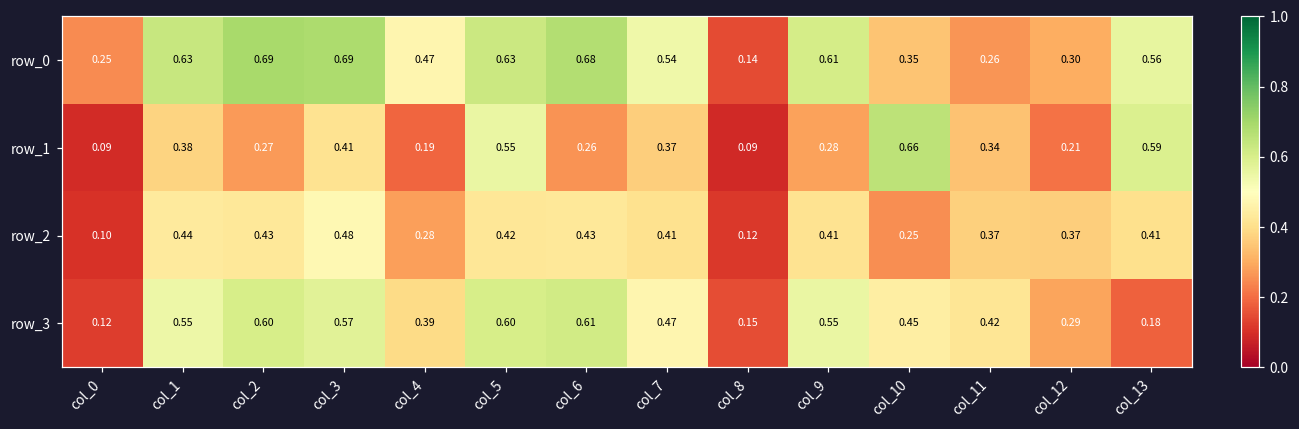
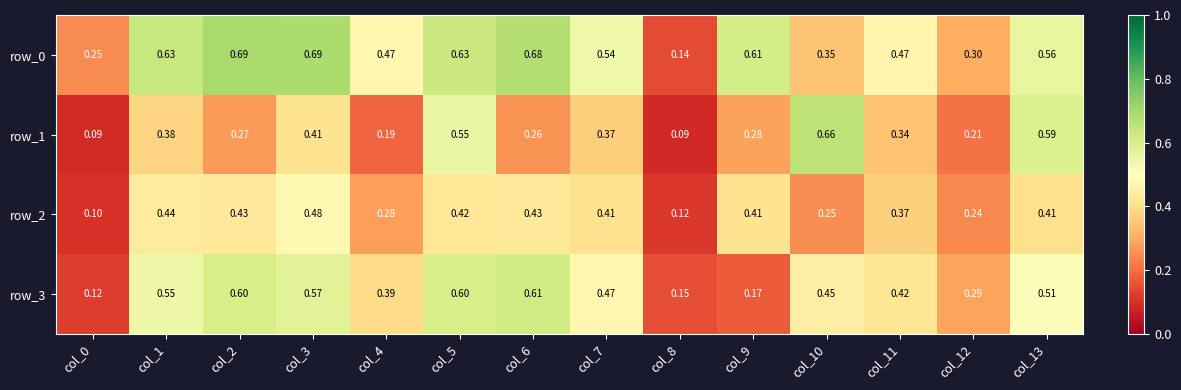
  {
    "row_0": {
      "col_0": 0.25,
      "col_1": 0.63,
      "col_2": 0.69,
      "col_3": 0.69,
      "col_4": 0.47,
      "col_5": 0.63,
      "col_6": 0.68,
      "col_7": 0.54,
      "col_8": 0.14,
      "col_9": 0.61,
      "col_10": 0.35,
-     "col_11": 0.26,
+     "col_11": 0.47,
      "col_12": 0.30,
      "col_13": 0.56
    },
    "row_1": {
      "col_0": 0.09,
      "col_1": 0.38,
      "col_2": 0.27,
      "col_3": 0.41,
      "col_4": 0.19,
      "col_5": 0.55,
      "col_6": 0.26,
      "col_7": 0.37,
      "col_8": 0.09,
      "col_9": 0.28,
      "col_10": 0.66,
      "col_11": 0.34,
      "col_12": 0.21,
      "col_13": 0.59
    },
    "row_2": {
      "col_0": 0.10,
      "col_1": 0.44,
      "col_2": 0.43,
      "col_3": 0.48,
      "col_4": 0.28,
      "col_5": 0.42,
      "col_6": 0.43,
      "col_7": 0.41,
      "col_8": 0.12,
      "col_9": 0.41,
      "col_10": 0.25,
      "col_11": 0.37,
-     "col_12": 0.37,
+     "col_12": 0.24,
      "col_13": 0.41
    },
    "row_3": {
      "col_0": 0.12,
      "col_1": 0.55,
      "col_2": 0.60,
      "col_3": 0.57,
      "col_4": 0.39,
      "col_5": 0.60,
      "col_6": 0.61,
      "col_7": 0.47,
      "col_8": 0.15,
-     "col_9": 0.55,
+     "col_9": 0.17,
      "col_10": 0.45,
      "col_11": 0.42,
      "col_12": 0.29,
-     "col_13": 0.18
+     "col_13": 0.51
    }
  }
